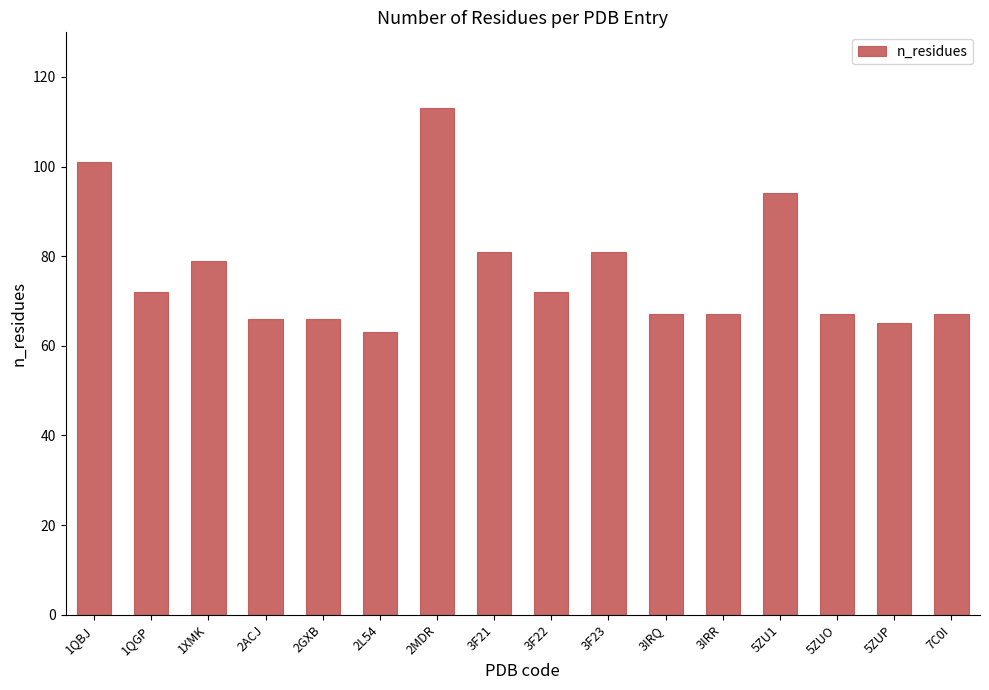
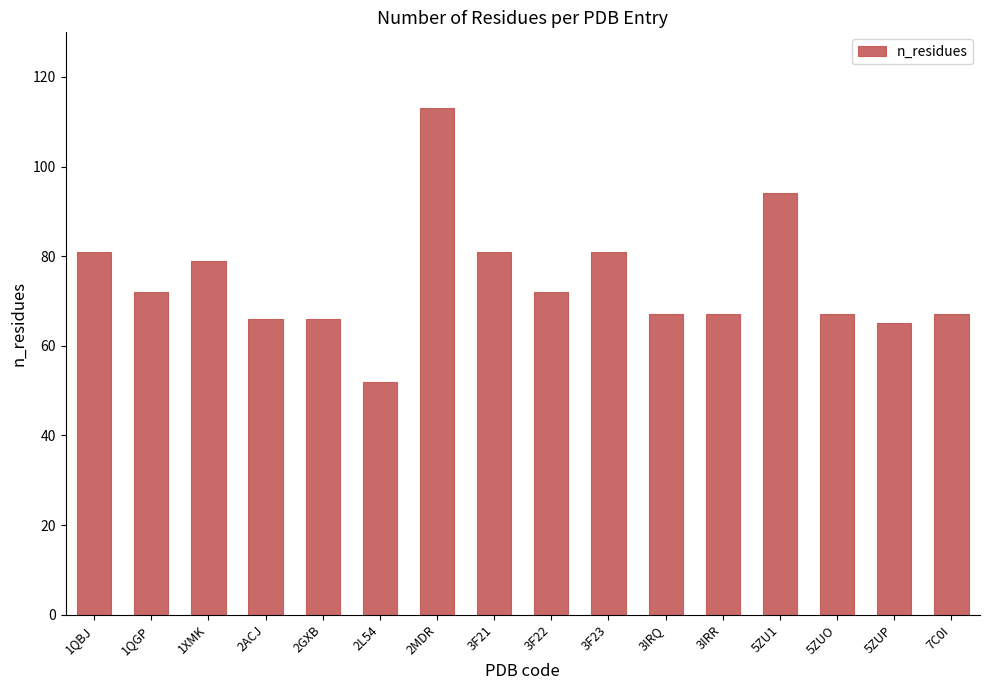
  {
-   "1QBJ": 101,
+   "1QBJ": 81,
    "1QGP": 72,
    "1XMK": 79,
    "2ACJ": 66,
    "2GXB": 66,
-   "2L54": 63,
+   "2L54": 52,
    "2MDR": 113,
    "3F21": 81,
    "3F22": 72,
    "3F23": 81,
    "3IRQ": 67,
    "3IRR": 67,
    "5ZU1": 94,
    "5ZUO": 67,
    "5ZUP": 65,
    "7C0I": 67
  }
